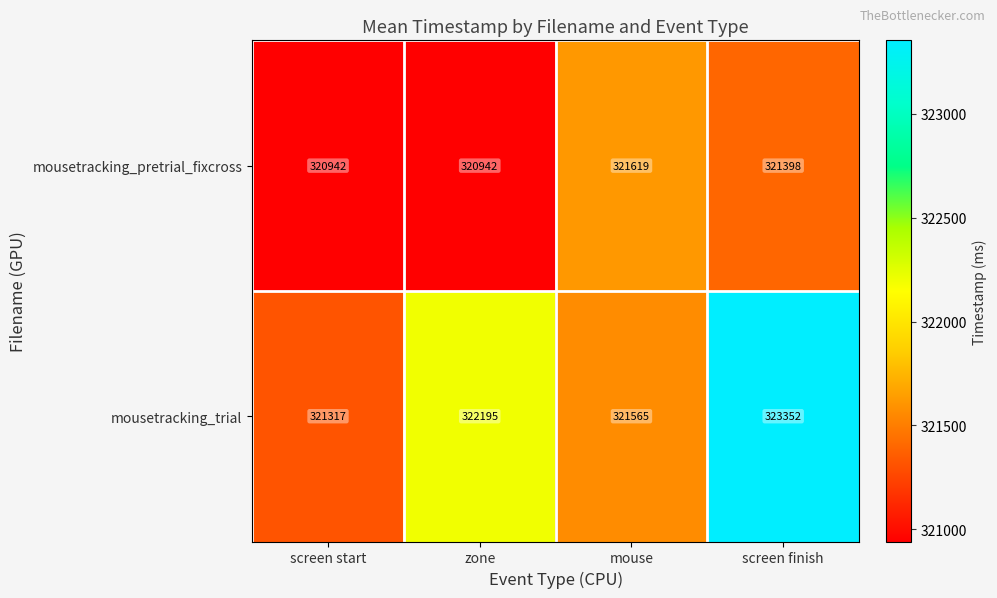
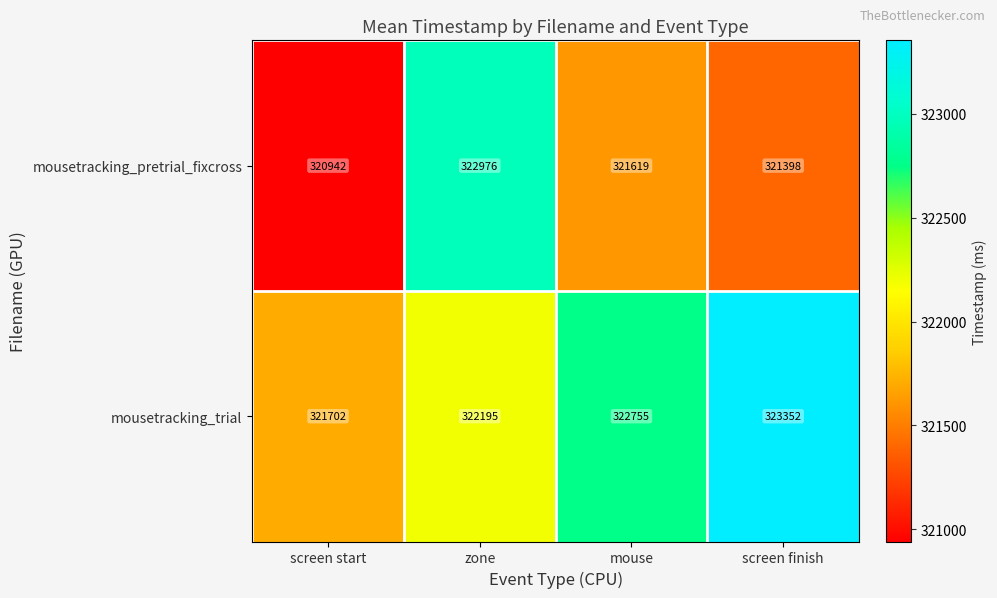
  {
    "mousetracking_pretrial_fixcross": {
-     "zone": 320942
+     "zone": 322976
    },
    "mousetracking_trial": {
-     "screen start": 321317,
-     "mouse": 321565
+     "screen start": 321702,
+     "mouse": 322755
    }
  }
